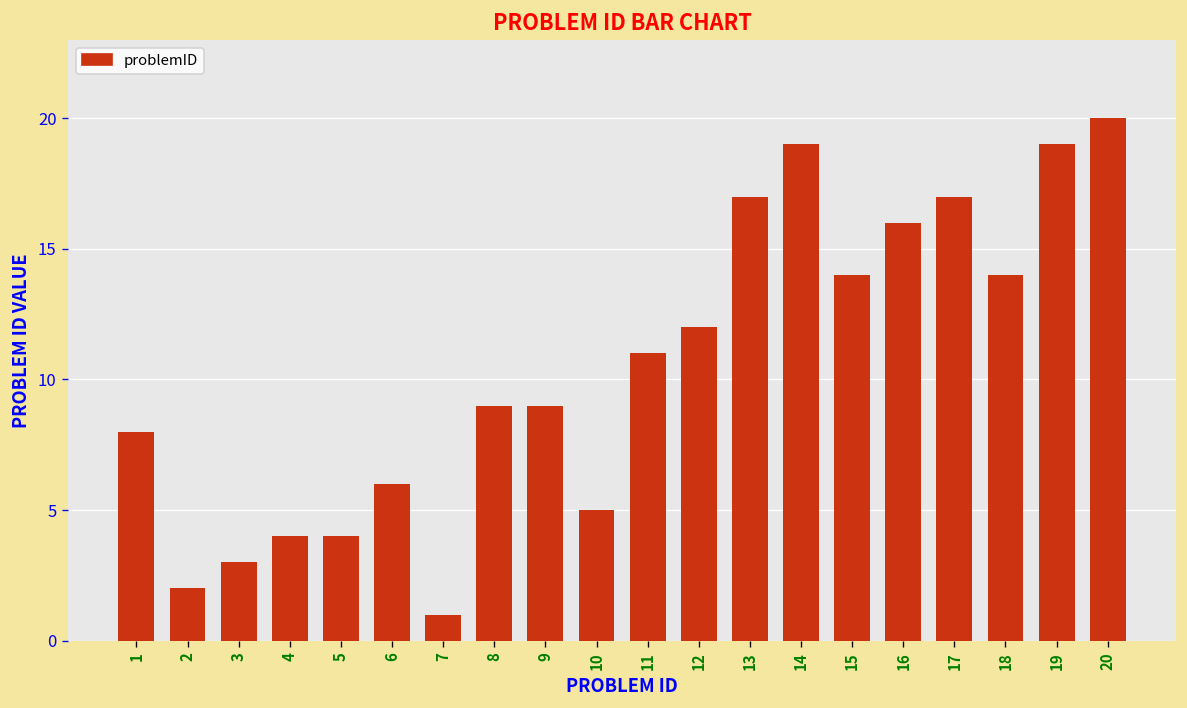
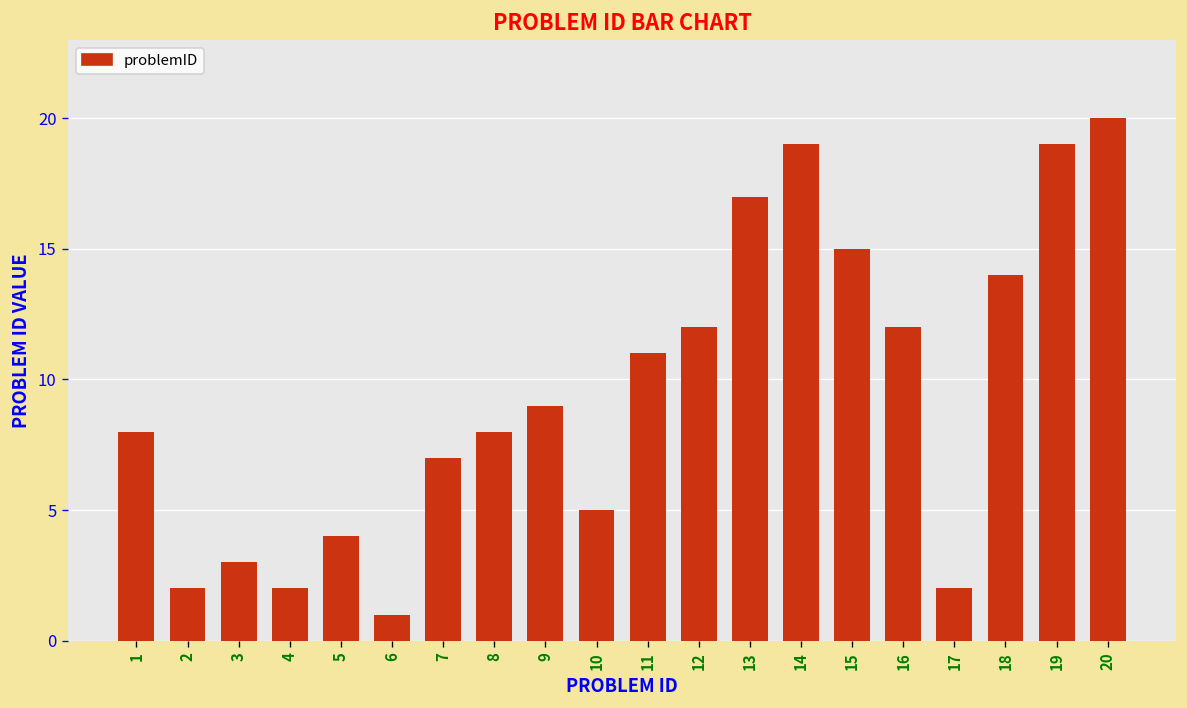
  {
    "1": 8,
    "2": 2,
    "3": 3,
-   "4": 4,
+   "4": 2,
    "5": 4,
-   "6": 6,
-   "7": 1,
-   "8": 9,
+   "6": 1,
+   "7": 7,
+   "8": 8,
    "9": 9,
    "10": 5,
    "11": 11,
    "12": 12,
    "13": 17,
    "14": 19,
-   "15": 14,
-   "16": 16,
-   "17": 17,
+   "15": 15,
+   "16": 12,
+   "17": 2,
    "18": 14,
    "19": 19,
    "20": 20
  }
